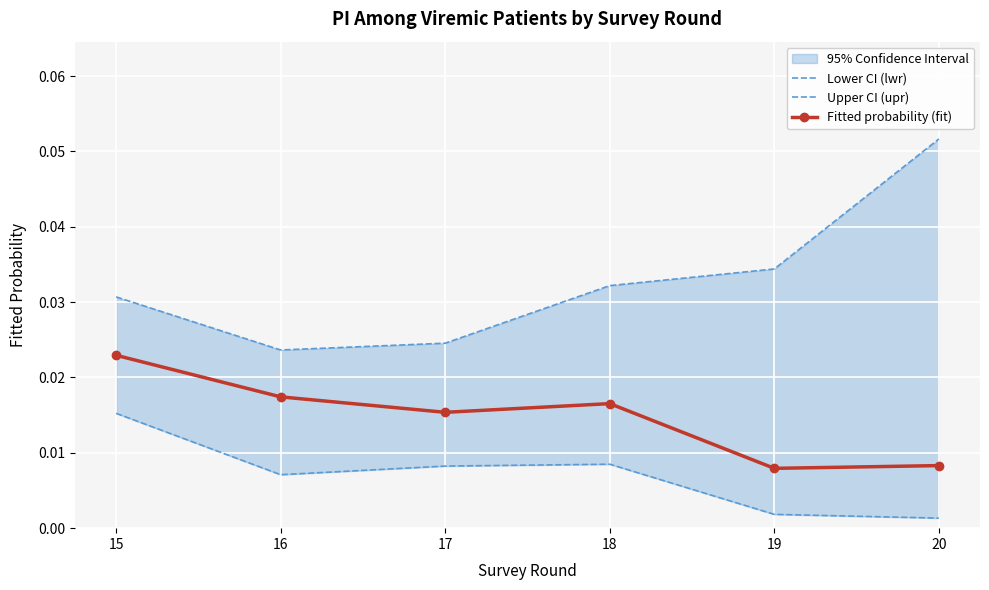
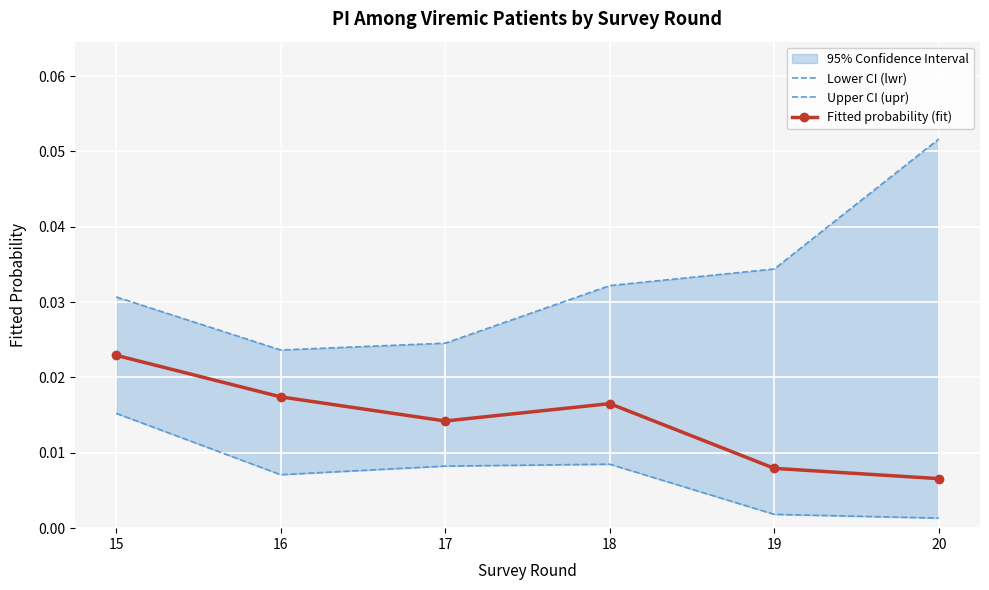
  {
    "Fitted probability (fit)": {
      "15": 0.023,
      "16": 0.017,
-     "17": 0.015,
+     "17": 0.014,
      "18": 0.017,
      "19": 0.008,
-     "20": 0.008
+     "20": 0.007
    }
  }
